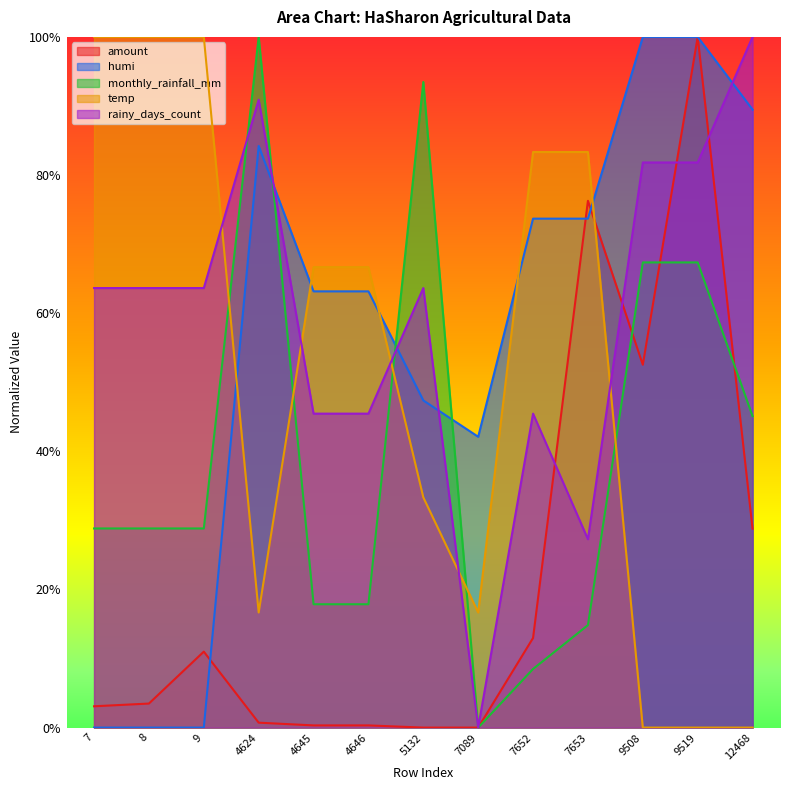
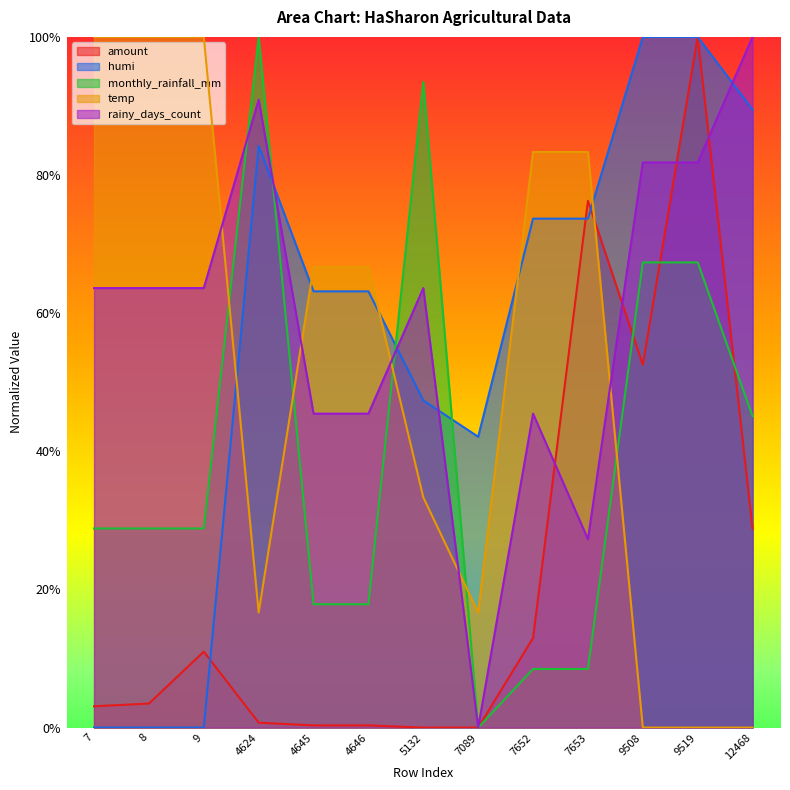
  {
    "amount": {
      "7": "3%",
      "8": "3%",
      "9": "11%",
      "4624": "1%",
      "4645": "0%",
      "4646": "0%",
      "5132": "0%",
      "7652": "13%",
      "7653": "76%",
      "9508": "53%",
      "12468": "29%"
    },
    "humi": {
      "7": "0%",
      "8": "0%",
      "9": "0%",
      "4624": "84%",
      "4645": "63%",
      "4646": "63%",
      "5132": "47%",
      "7089": "42%",
      "7652": "74%",
      "7653": "74%",
      "9508": "100%",
      "12468": "89%"
    },
    "monthly_rainfall_mm": {
      "7": "29%",
      "8": "29%",
      "9": "29%",
      "4624": "100%",
      "4645": "18%",
      "4646": "18%",
      "5132": "93%",
      "7652": "8%",
-     "7653": "15%",
+     "7653": "8%",
      "9508": "67%",
      "9519": "67%",
      "12468": "45%"
    },
    "temp": {
      "7": "100%",
      "8": "100%",
      "9": "100%",
      "4624": "17%",
      "4645": "67%",
      "4646": "67%",
      "5132": "33%",
      "7089": "17%",
      "7652": "83%",
      "7653": "83%",
      "9508": "0%",
      "9519": "0%",
      "12468": "0%"
    },
    "rainy_days_count": {
      "7": "64%",
      "8": "64%",
      "9": "64%",
      "4624": "91%",
      "4645": "45%",
      "4646": "45%",
      "5132": "64%",
      "7652": "45%",
      "7653": "27%",
      "9508": "82%",
      "9519": "82%",
      "12468": "100%"
    }
  }
